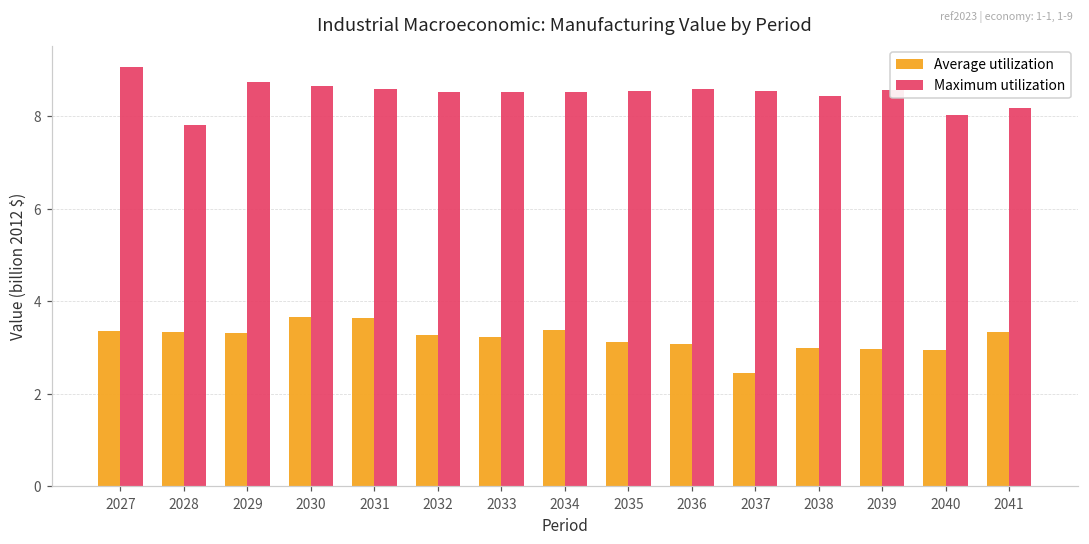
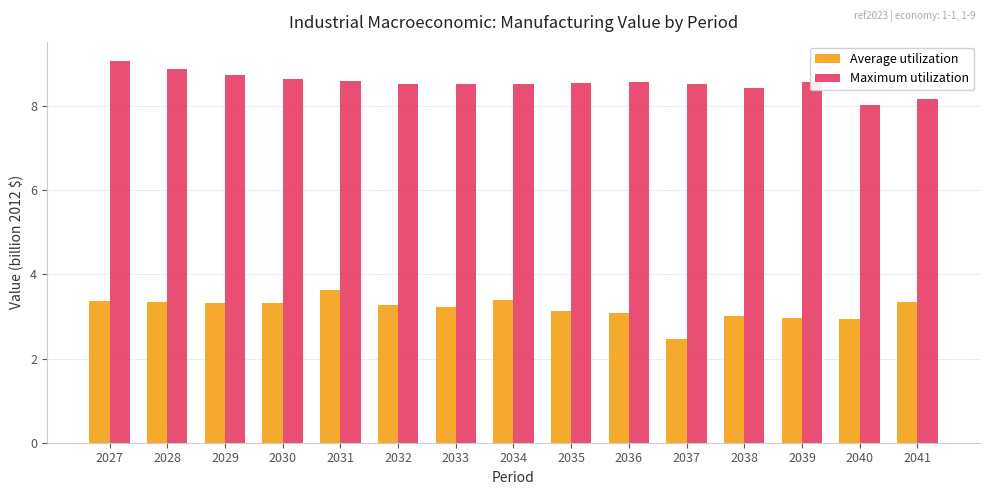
  {
    "Average utilization": {
      "2027": 3.4,
      "2028": 3.3,
      "2029": 3.3,
-     "2030": 3.7,
+     "2030": 3.3,
      "2031": 3.6,
      "2032": 3.3,
      "2033": 3.2,
      "2034": 3.4,
      "2035": 3.1,
      "2036": 3.1,
      "2037": 2.5,
      "2038": 3.0,
      "2039": 3.0,
      "2040": 2.9,
      "2041": 3.3
    },
    "Maximum utilization": {
      "2027": 9.1,
-     "2028": 7.8,
+     "2028": 8.9,
      "2029": 8.7,
      "2030": 8.7,
      "2031": 8.6,
      "2032": 8.5,
      "2033": 8.5,
      "2034": 8.5,
      "2035": 8.5,
      "2036": 8.6,
      "2037": 8.5,
      "2038": 8.4,
      "2040": 8.0,
      "2041": 8.2
    }
  }
